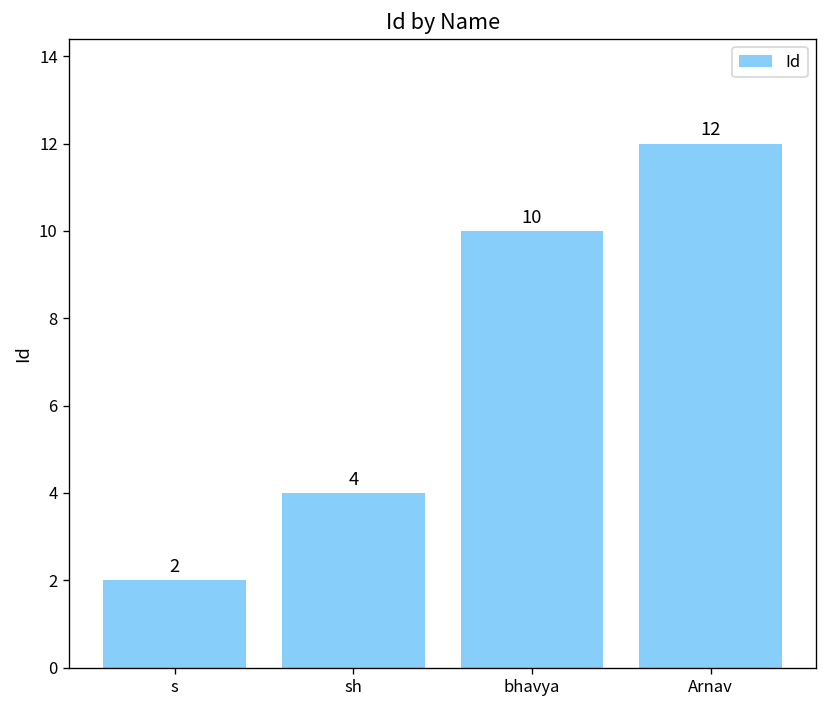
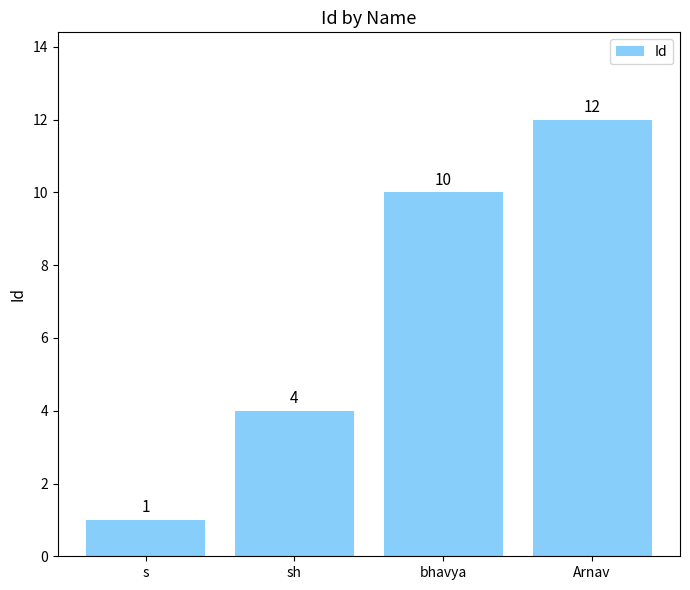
  {
-   "s": 2,
+   "s": 1,
    "sh": 4,
    "bhavya": 10,
    "Arnav": 12
  }
